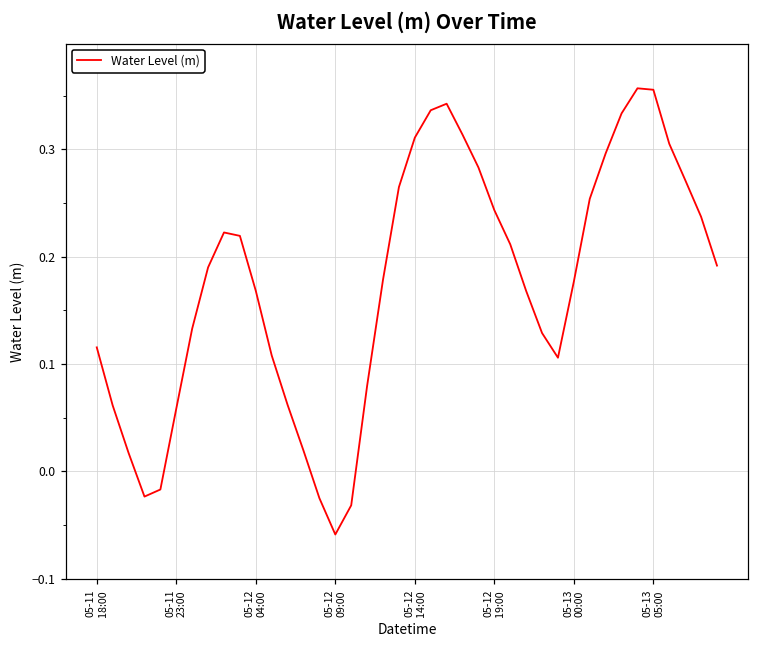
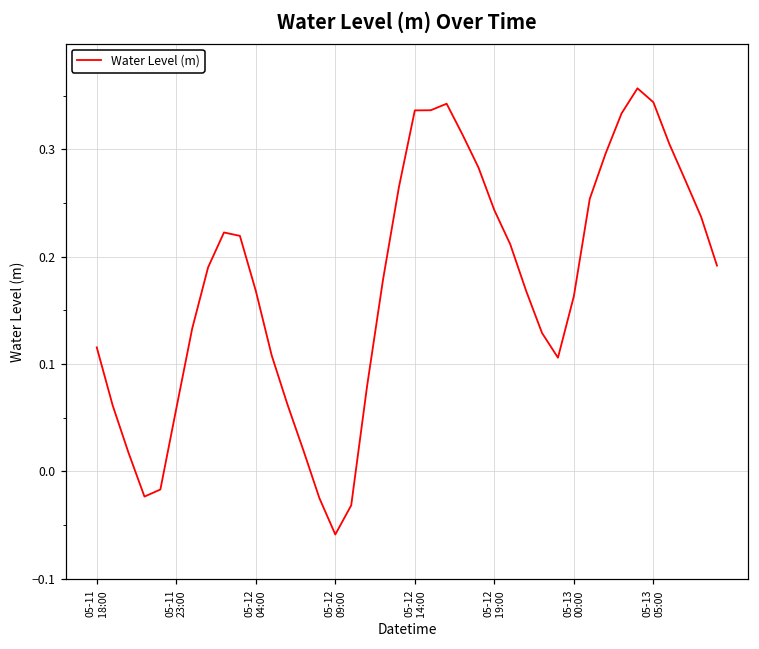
  {
    "05-11 18:00": 0.12,
    "05-11 23:00": 0.06,
    "05-12 04:00": 0.17,
    "05-12 09:00": -0.06,
-   "05-12 14:00": 0.31,
+   "05-12 14:00": 0.34,
    "05-12 19:00": 0.24,
-   "05-13 00:00": 0.18,
-   "05-13 05:00": 0.36
+   "05-13 00:00": 0.16,
+   "05-13 05:00": 0.34
  }
